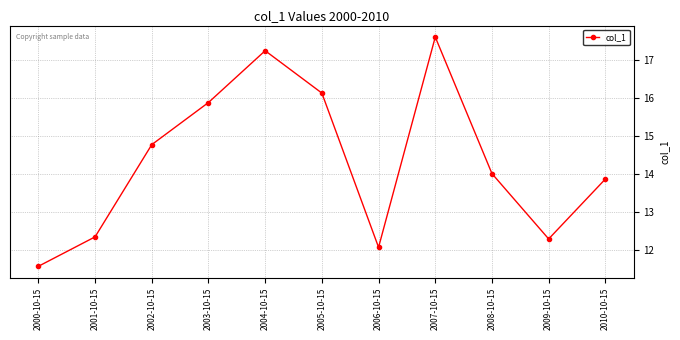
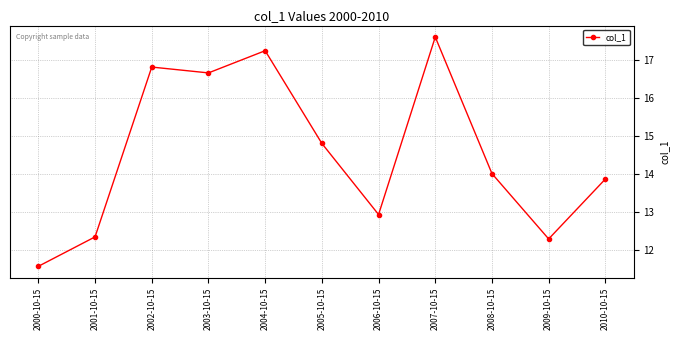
  {
    "2000-10-15": 11.6,
    "2001-10-15": 12.3,
-   "2002-10-15": 14.8,
-   "2003-10-15": 15.9,
+   "2002-10-15": 16.8,
+   "2003-10-15": 16.7,
    "2004-10-15": 17.2,
-   "2005-10-15": 16.1,
-   "2006-10-15": 12.1,
+   "2005-10-15": 14.8,
+   "2006-10-15": 12.9,
    "2007-10-15": 17.6,
    "2008-10-15": 14.0,
    "2009-10-15": 12.3,
    "2010-10-15": 13.9
  }
